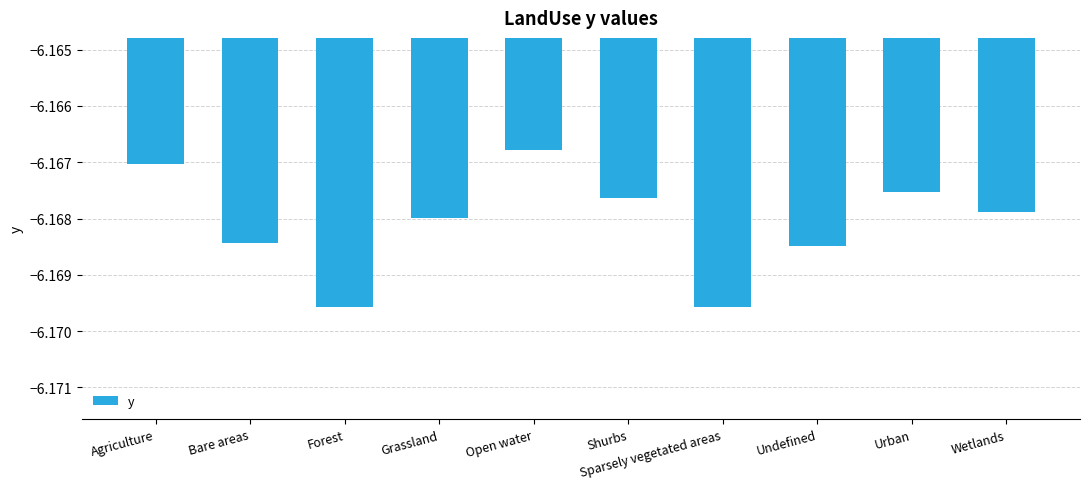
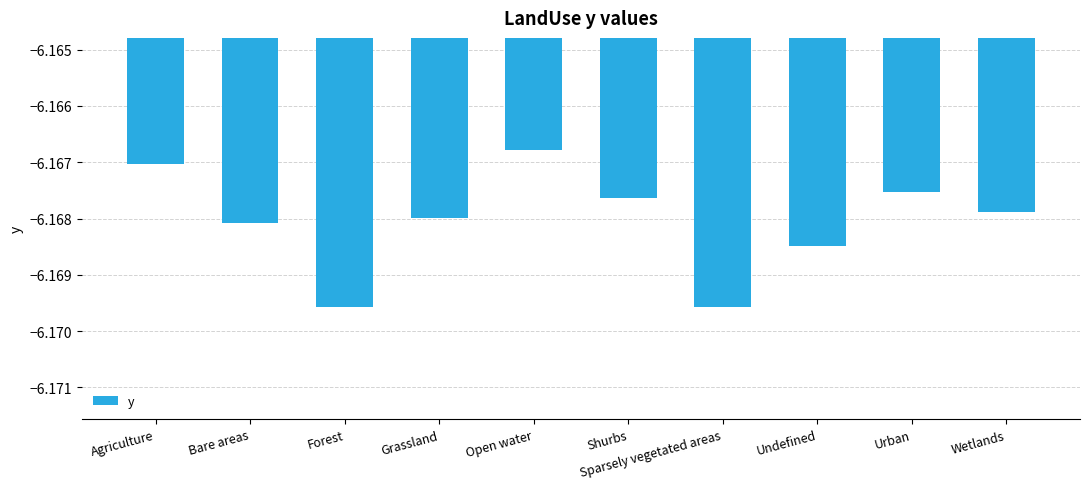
  {
    "Agriculture": -6.1670,
-   "Bare areas": -6.1684,
+   "Bare areas": -6.1681,
    "Forest": -6.1696,
    "Grassland": -6.1680,
    "Open water": -6.1668,
    "Shurbs": -6.1676,
    "Sparsely vegetated areas": -6.1696,
    "Undefined": -6.1685,
    "Urban": -6.1675,
    "Wetlands": -6.1679
  }
